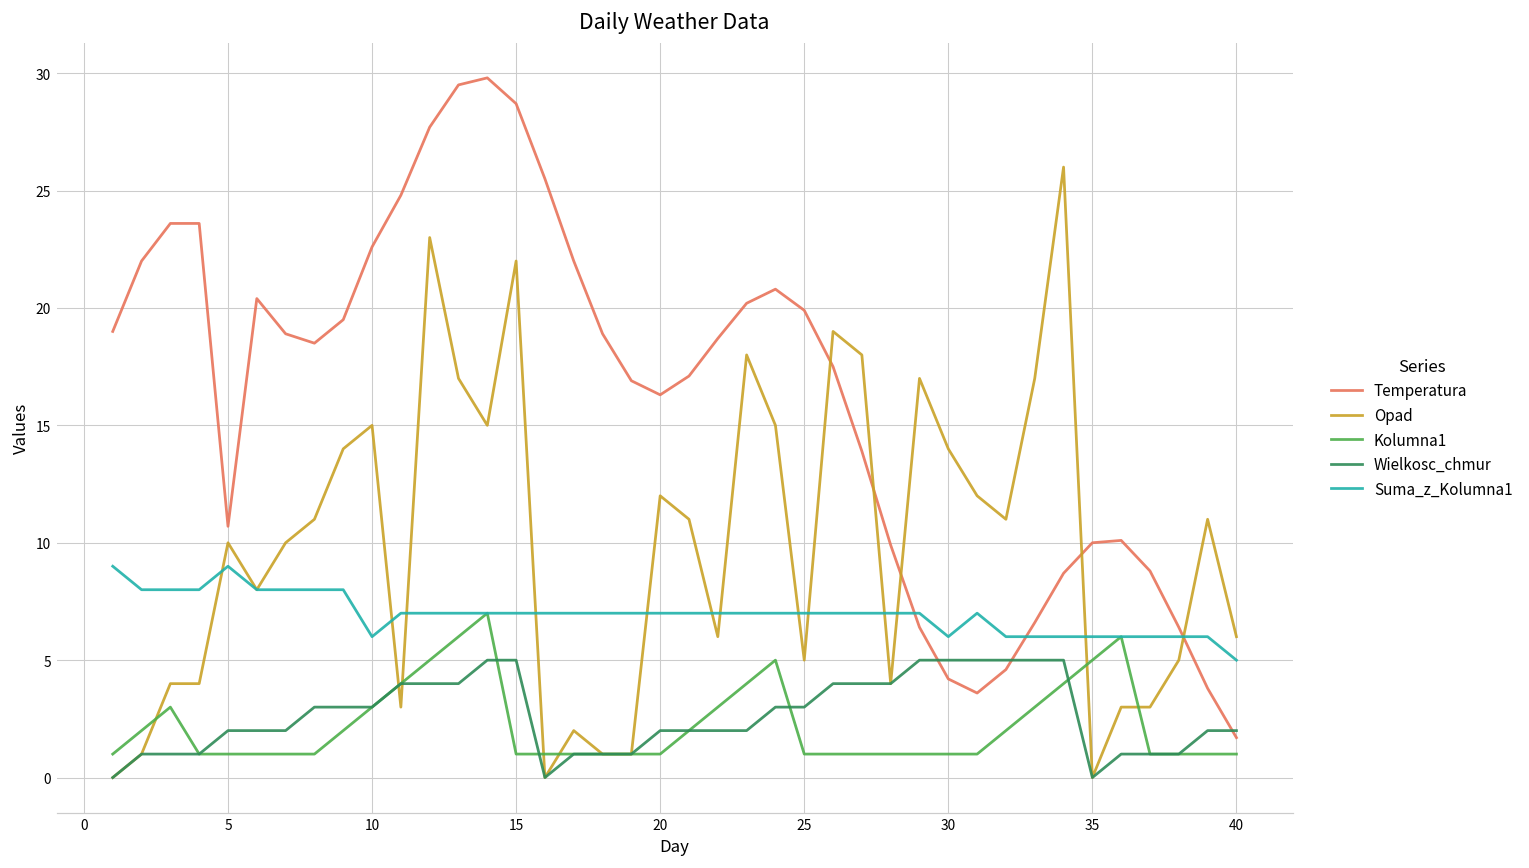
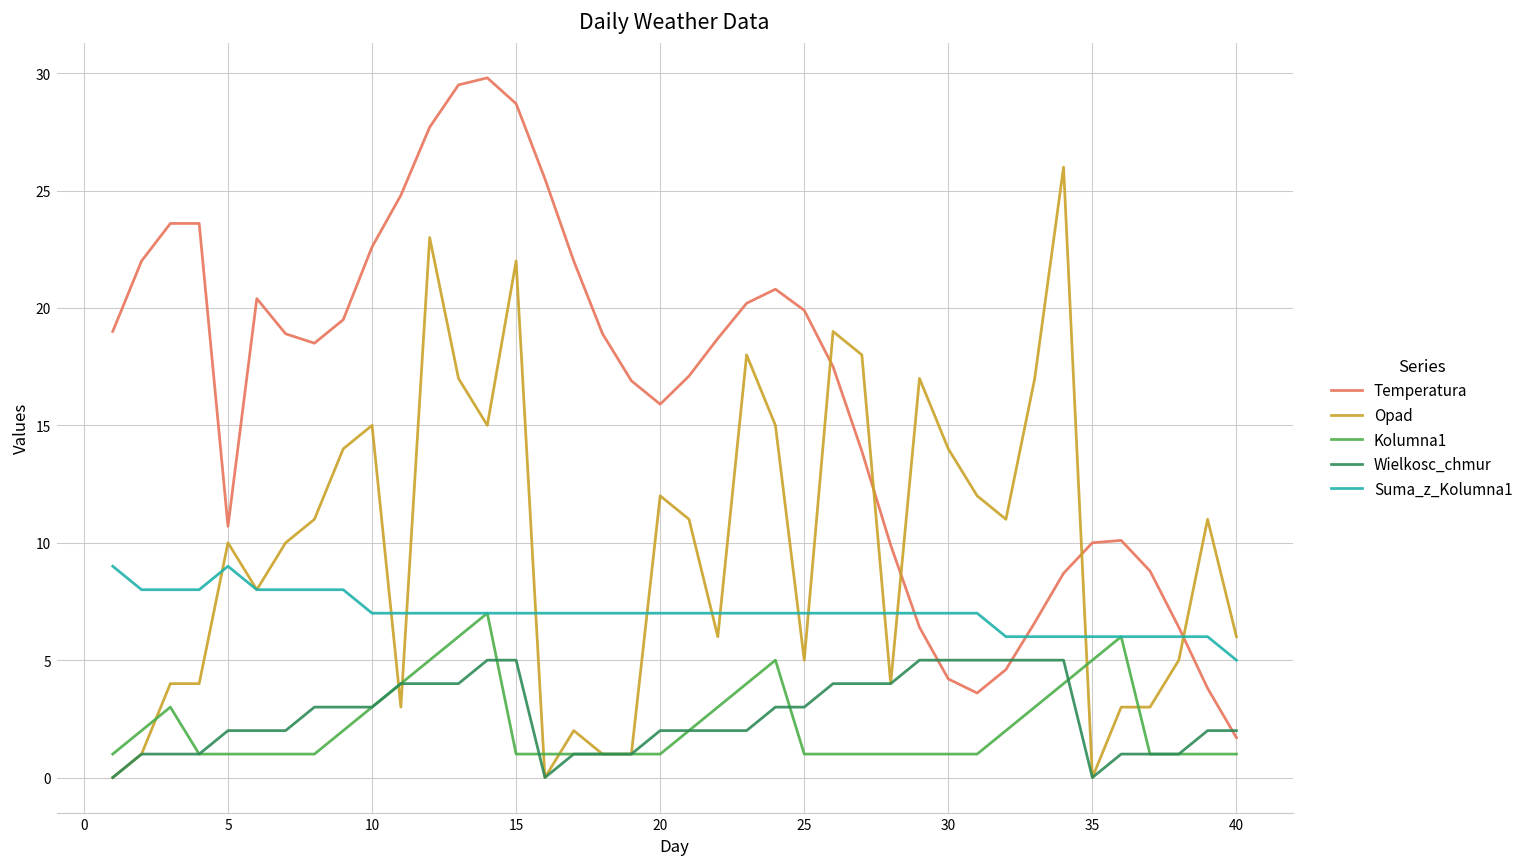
  {
    "Temperatura": {
      "5": 10.7,
      "10": 22.6,
      "15": 28.7,
-     "20": 16.3,
+     "20": 15.9,
      "25": 19.9,
      "30": 4.2,
      "35": 10.0,
      "40": 1.7
    },
    "Opad": {
      "5": 10.0,
      "10": 15.0,
      "15": 22.0,
      "20": 12.0,
      "25": 5.0,
      "30": 14.0,
      "40": 6.0
    },
    "Suma_z_Kolumna1": {
      "5": 9,
-     "10": 6,
+     "10": 7,
      "15": 7,
      "20": 7,
      "25": 7,
-     "30": 6,
+     "30": 7,
      "35": 6,
      "40": 5
    }
  }
